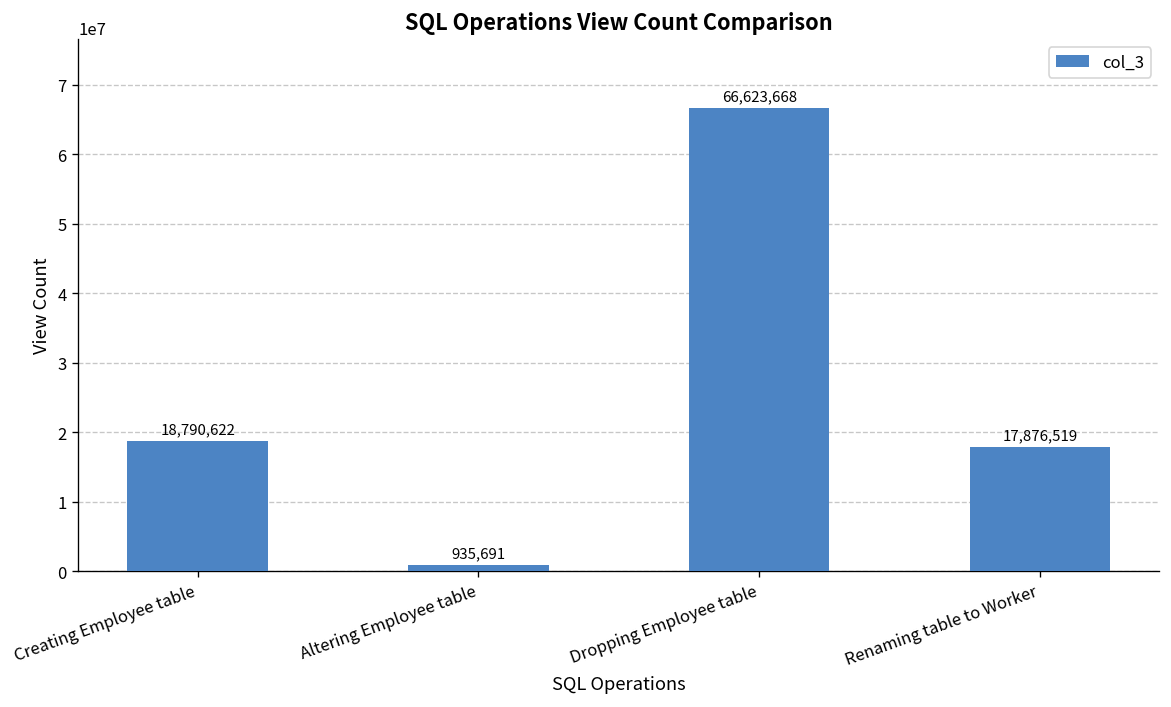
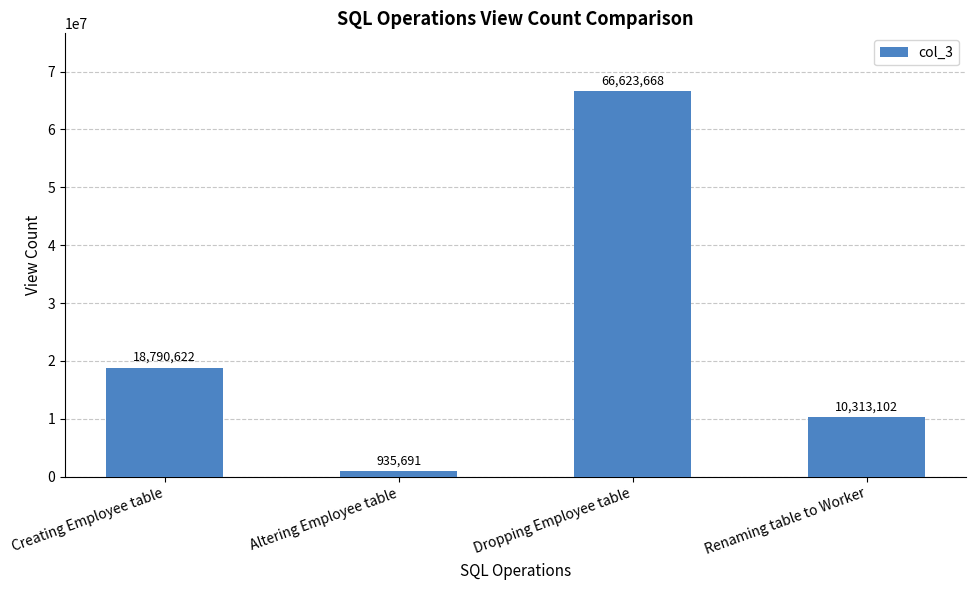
  {
    "Creating Employee table": "18,790,622",
    "Altering Employee table": "935,691",
    "Dropping Employee table": "66,623,668",
-   "Renaming table to Worker": "17,876,519"
+   "Renaming table to Worker": "10,313,102"
  }
